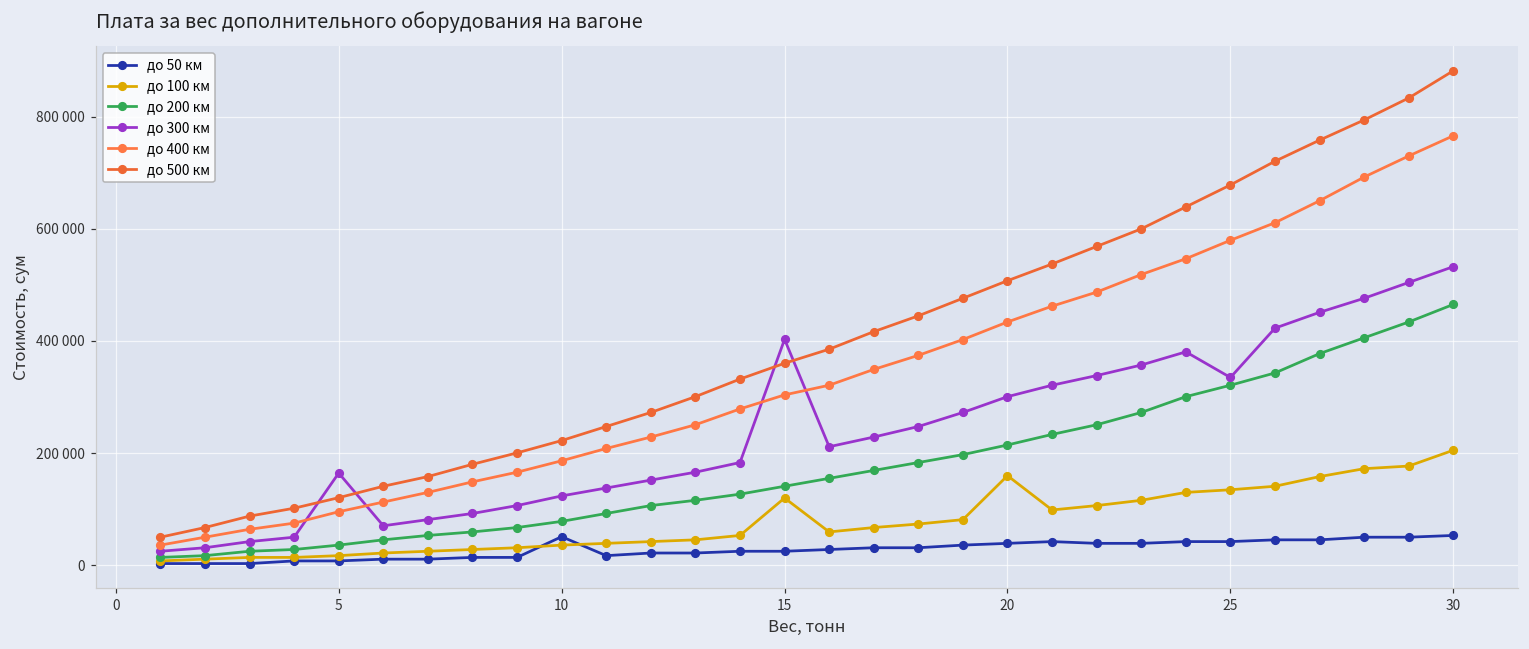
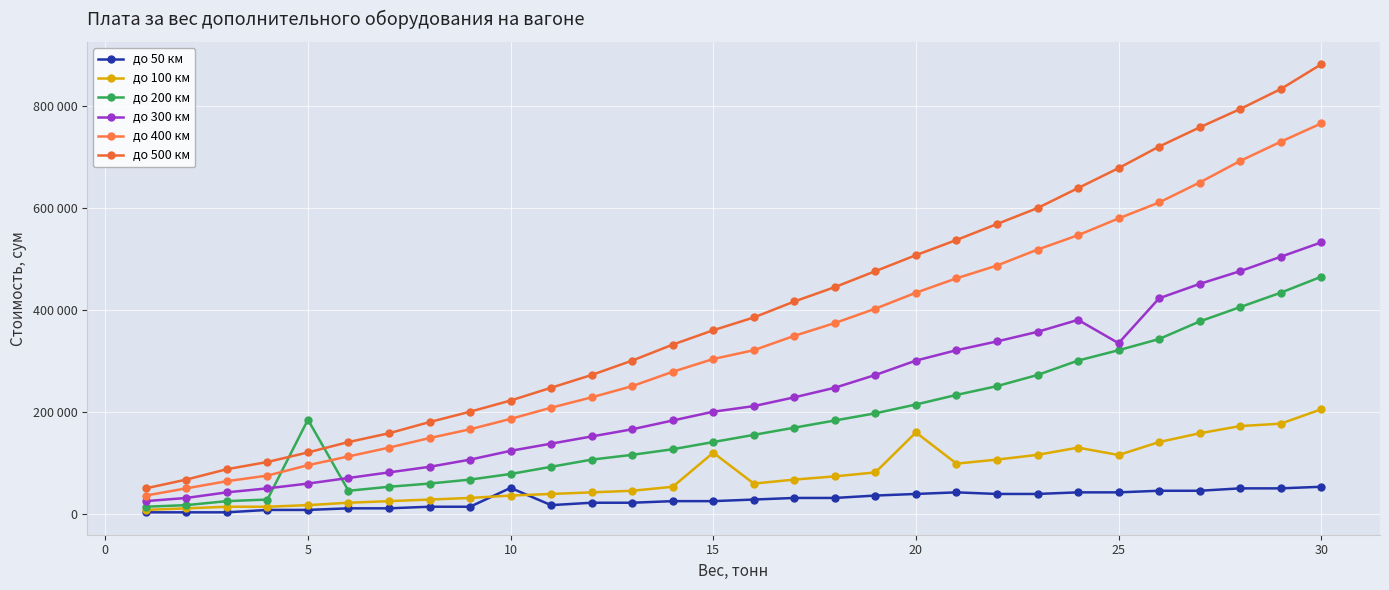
  {
    "до 50 км": {
      "5": 10000,
      "10": 50000,
      "15": 30000,
      "20": 40000,
      "25": 40000,
      "30": 50000
    },
    "до 100 км": {
      "5": 20000,
      "10": 40000,
      "15": 120000,
      "20": 160000,
-     "25": 130000,
+     "25": 120000,
      "30": 210000
    },
    "до 200 км": {
-     "5": 40000,
+     "5": 180000,
      "10": 80000,
      "15": 140000,
      "20": 210000,
      "25": 320000,
      "30": 470000
    },
    "до 300 км": {
-     "5": 160000,
+     "5": 60000,
      "10": 120000,
-     "15": 400000,
+     "15": 200000,
      "20": 300000,
      "25": 330000,
      "30": 530000
    }
  }
